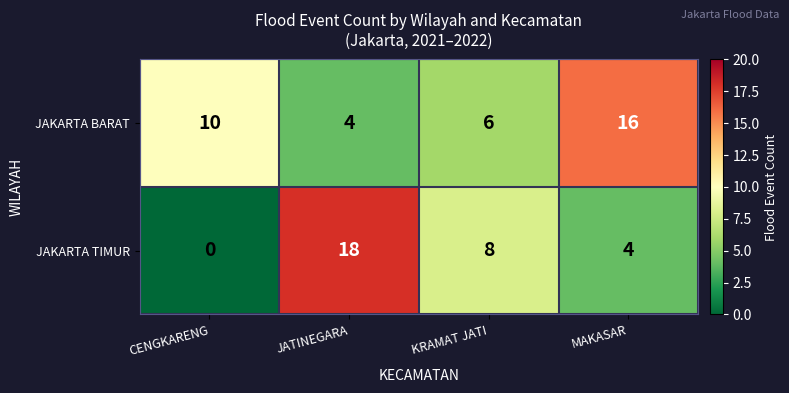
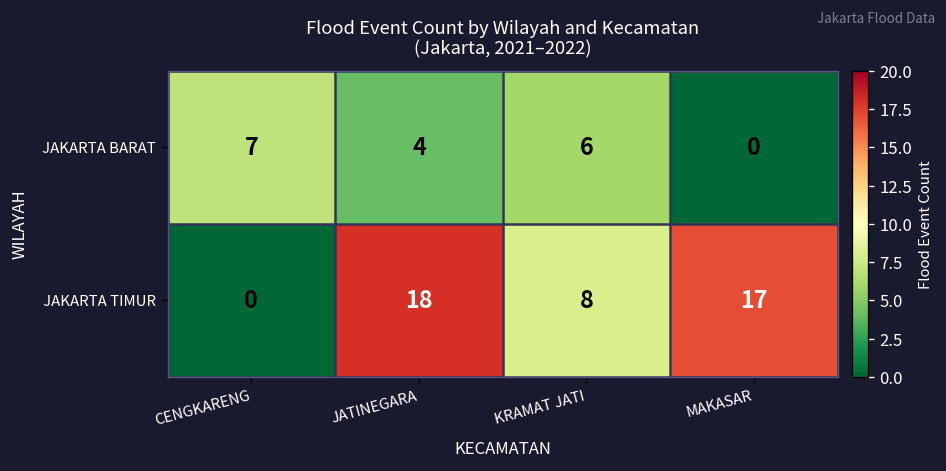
  {
    "JAKARTA BARAT": {
-     "CENGKARENG": 10,
+     "CENGKARENG": 7,
      "JATINEGARA": 4,
      "KRAMAT JATI": 6,
-     "MAKASAR": 16
+     "MAKASAR": 0
    },
    "JAKARTA TIMUR": {
      "CENGKARENG": 0,
      "JATINEGARA": 18,
      "KRAMAT JATI": 8,
-     "MAKASAR": 4
+     "MAKASAR": 17
    }
  }
